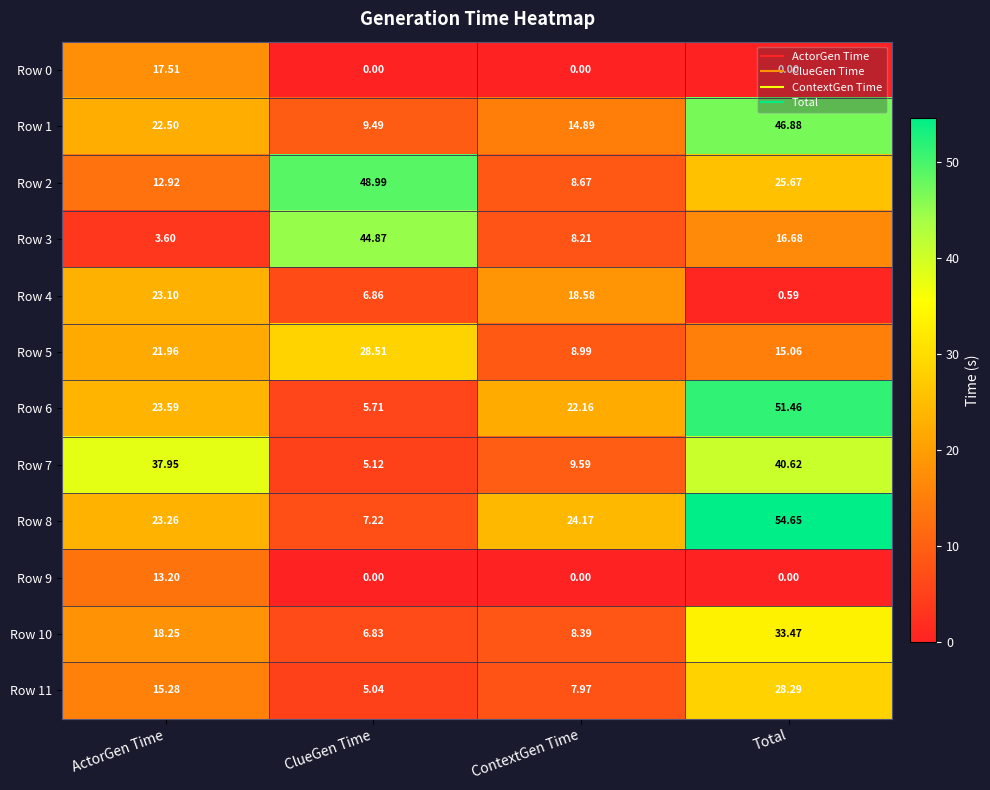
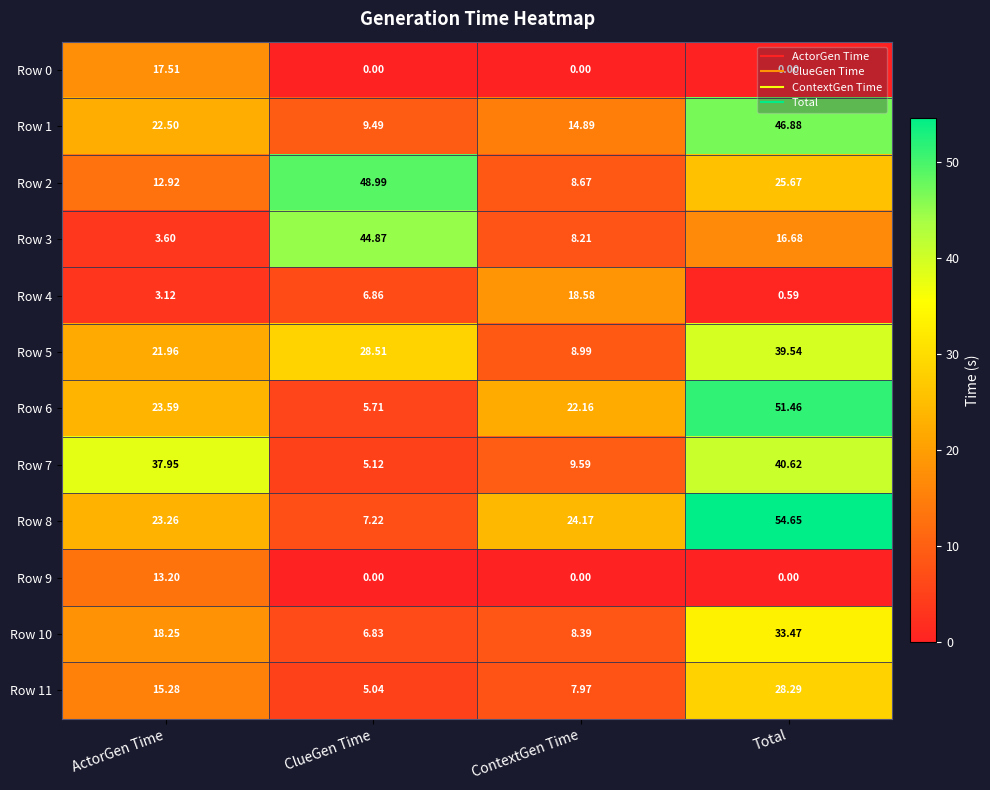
  {
    "Row 0": {
      "ActorGen Time": 17.51,
      "ClueGen Time": 0.00,
      "ContextGen Time": 0.00
    },
    "Row 1": {
      "ActorGen Time": 22.50,
      "ClueGen Time": 9.49,
      "ContextGen Time": 14.89,
      "Total": 46.88
    },
    "Row 2": {
      "ActorGen Time": 12.92,
      "ClueGen Time": 48.99,
      "ContextGen Time": 8.67,
      "Total": 25.67
    },
    "Row 3": {
      "ActorGen Time": 3.60,
      "ClueGen Time": 44.87,
      "ContextGen Time": 8.21,
      "Total": 16.68
    },
    "Row 4": {
-     "ActorGen Time": 23.10,
+     "ActorGen Time": 3.12,
      "ClueGen Time": 6.86,
      "ContextGen Time": 18.58,
      "Total": 0.59
    },
    "Row 5": {
      "ActorGen Time": 21.96,
      "ClueGen Time": 28.51,
      "ContextGen Time": 8.99,
-     "Total": 15.06
+     "Total": 39.54
    },
    "Row 6": {
      "ActorGen Time": 23.59,
      "ClueGen Time": 5.71,
      "ContextGen Time": 22.16,
      "Total": 51.46
    },
    "Row 7": {
      "ActorGen Time": 37.95,
      "ClueGen Time": 5.12,
      "ContextGen Time": 9.59,
      "Total": 40.62
    },
    "Row 8": {
      "ActorGen Time": 23.26,
      "ClueGen Time": 7.22,
      "ContextGen Time": 24.17,
      "Total": 54.65
    },
    "Row 9": {
      "ActorGen Time": 13.20,
      "ClueGen Time": 0.00,
      "ContextGen Time": 0.00,
      "Total": 0.00
    },
    "Row 10": {
      "ActorGen Time": 18.25,
      "ClueGen Time": 6.83,
      "ContextGen Time": 8.39,
      "Total": 33.47
    },
    "Row 11": {
      "ActorGen Time": 15.28,
      "ClueGen Time": 5.04,
      "ContextGen Time": 7.97,
      "Total": 28.29
    }
  }
